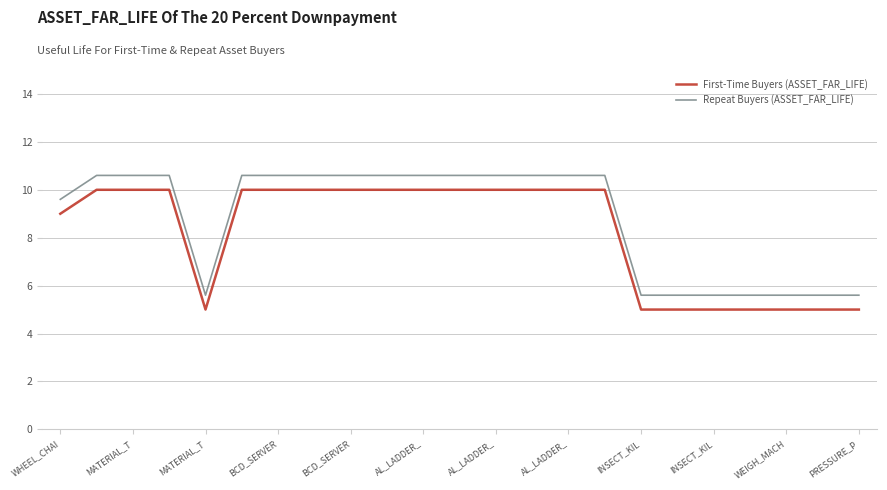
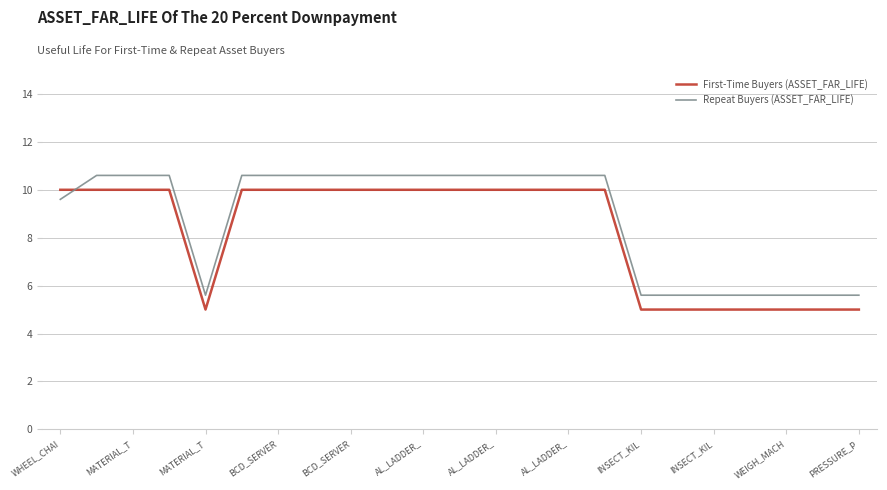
  {
    "First-Time Buyers (ASSET_FAR_LIFE)": {
-     "WHEEL_CHAI": 9,
+     "WHEEL_CHAI": 10,
      "WEIGH_MACH": 5,
      "PRESSURE_P": 5
    },
    "Repeat Buyers (ASSET_FAR_LIFE)": {
      "WHEEL_CHAI": 9.6,
      "WEIGH_MACH": 5.6,
      "PRESSURE_P": 5.6
    }
  }
